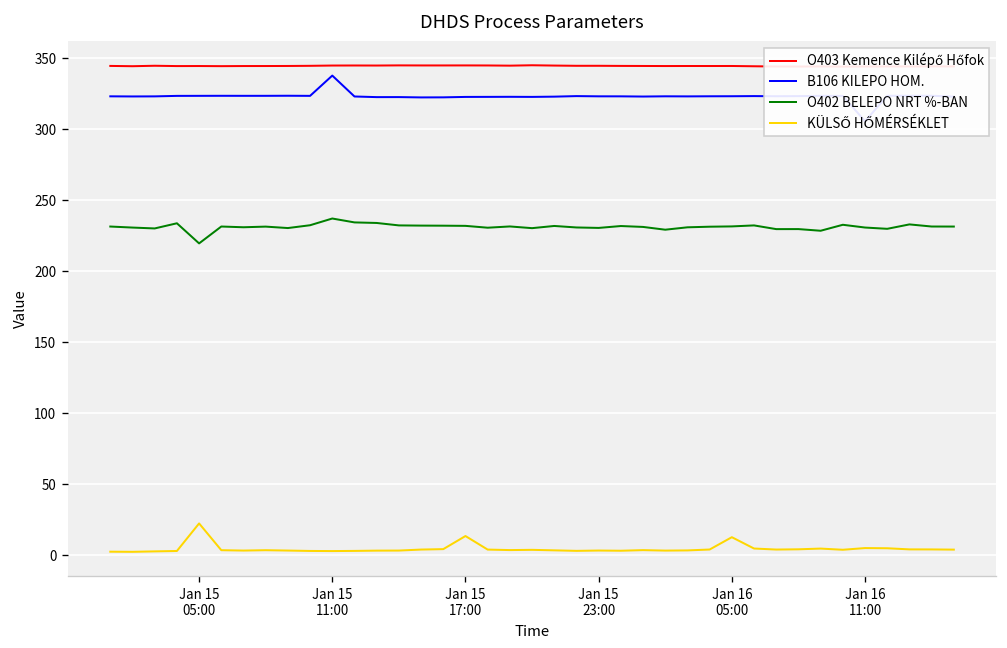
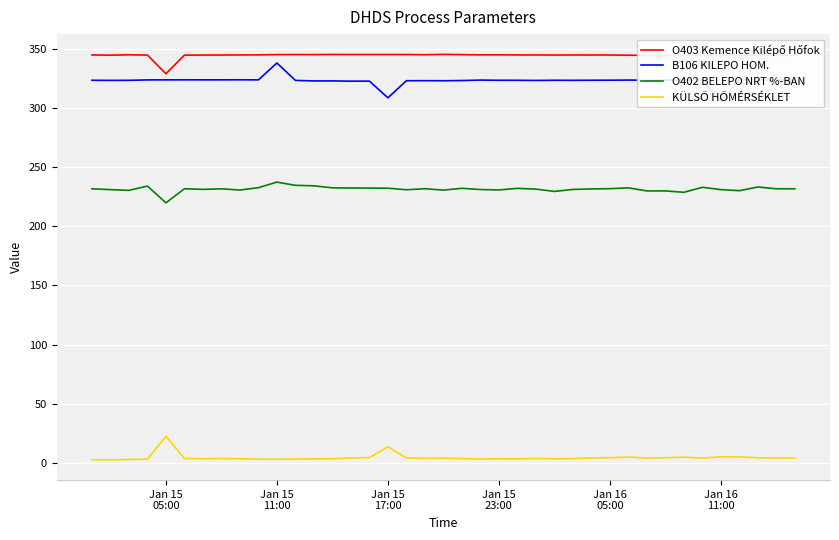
  {
    "O403 Kemence Kilépő Hőfok": {
-     "Jan 15 05:00": 345,
+     "Jan 15 05:00": 329,
      "Jan 15 11:00": 345,
      "Jan 15 17:00": 345,
      "Jan 15 23:00": 345,
      "Jan 16 05:00": 345
    },
    "B106 KILEPO HOM.": {
      "Jan 15 05:00": 324,
      "Jan 15 11:00": 338,
-     "Jan 15 17:00": 323,
+     "Jan 15 17:00": 308,
      "Jan 15 23:00": 323,
      "Jan 16 05:00": 323
    },
    "O402 BELEPO NRT %-BAN": {
      "Jan 15 05:00": 220,
      "Jan 15 11:00": 237,
      "Jan 15 17:00": 232,
      "Jan 15 23:00": 231,
      "Jan 16 05:00": 232,
      "Jan 16 11:00": 231
    },
    "KÜLSŐ HŐMÉRSÉKLET": {
      "Jan 15 05:00": 23,
      "Jan 15 11:00": 3,
      "Jan 15 17:00": 14,
      "Jan 15 23:00": 3,
-     "Jan 16 05:00": 13,
+     "Jan 16 05:00": 4,
      "Jan 16 11:00": 5
    }
  }
